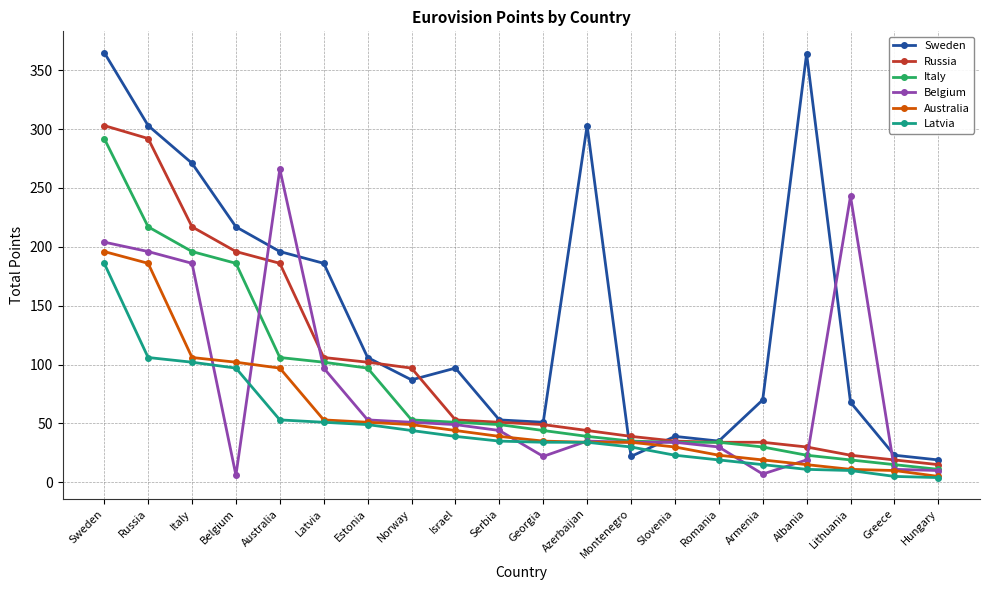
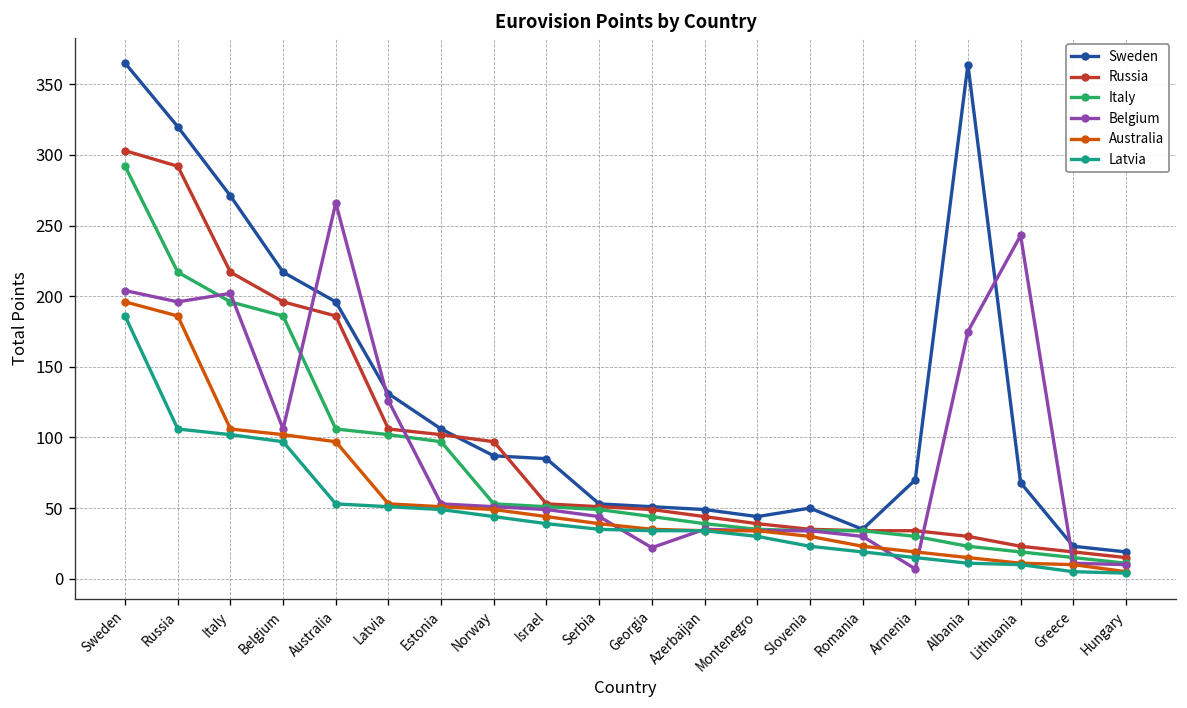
  {
    "Sweden": {
      "Sweden": 365,
-     "Russia": 303,
+     "Russia": 320,
      "Italy": 271,
      "Belgium": 217,
      "Australia": 196,
-     "Latvia": 186,
+     "Latvia": 131,
      "Estonia": 106,
      "Norway": 87,
-     "Israel": 97,
-     "Azerbaijan": 303,
-     "Montenegro": 22,
-     "Slovenia": 39,
+     "Israel": 85,
+     "Azerbaijan": 49,
+     "Montenegro": 44,
+     "Slovenia": 50,
      "Armenia": 70,
      "Albania": 364,
      "Lithuania": 68,
      "Greece": 23,
      "Hungary": 19
    },
    "Belgium": {
      "Sweden": 204,
      "Russia": 196,
-     "Italy": 186,
-     "Belgium": 6,
+     "Italy": 202,
+     "Belgium": 106,
      "Australia": 266,
-     "Latvia": 97,
+     "Latvia": 126,
      "Serbia": 44,
      "Georgia": 22,
      "Romania": 30,
      "Armenia": 7,
-     "Albania": 19,
+     "Albania": 175,
      "Lithuania": 243
    }
  }
